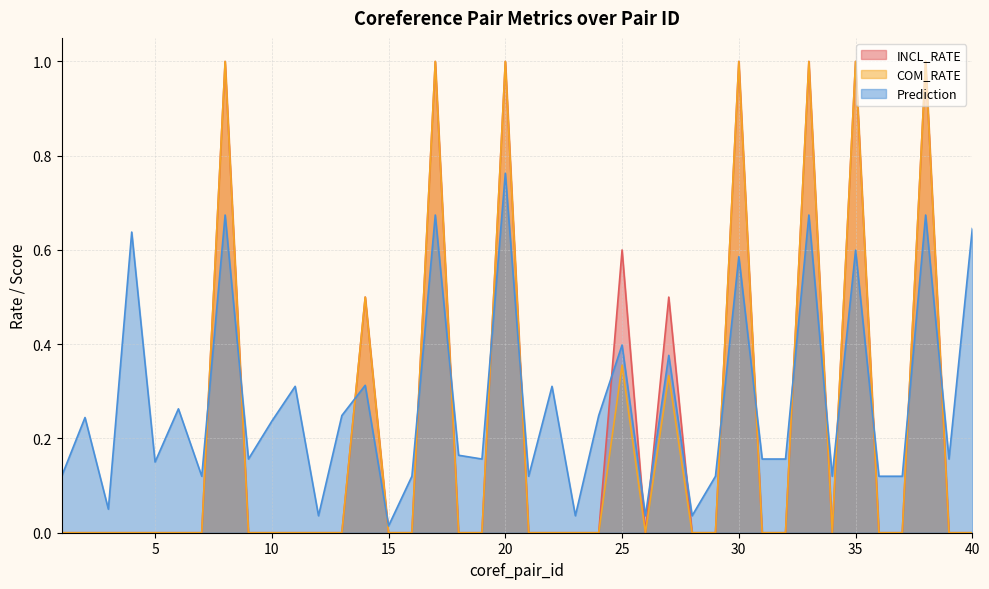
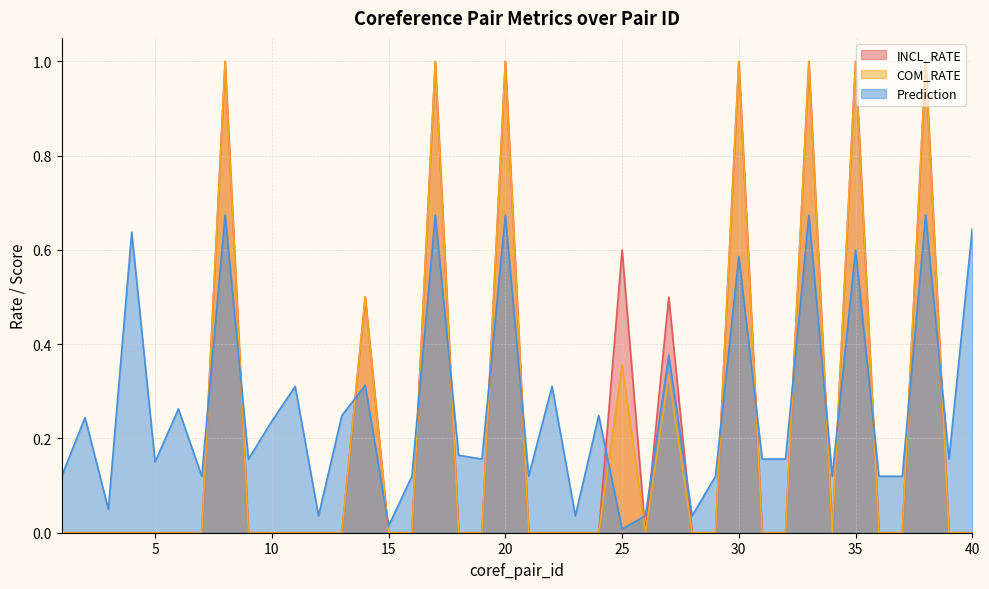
  {
    "INCL_RATE": {
      "25": 0.60
    },
    "COM_RATE": {
      "25": 0.36
    },
    "Prediction": {
      "5": 0.15,
      "10": 0.24,
      "15": 0.01,
-     "20": 0.76,
-     "25": 0.40,
+     "20": 0.67,
+     "25": 0.01,
      "30": 0.59,
      "35": 0.60,
      "40": 0.65
    }
  }
